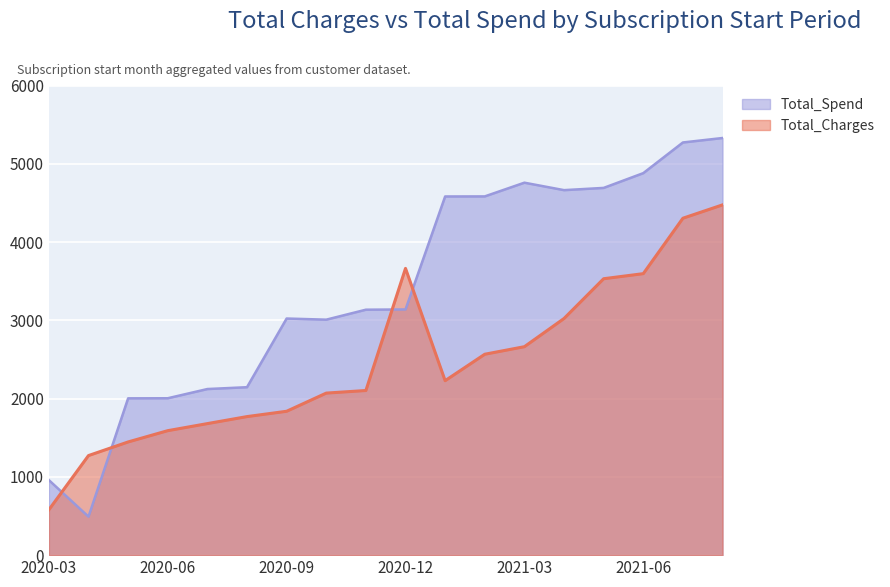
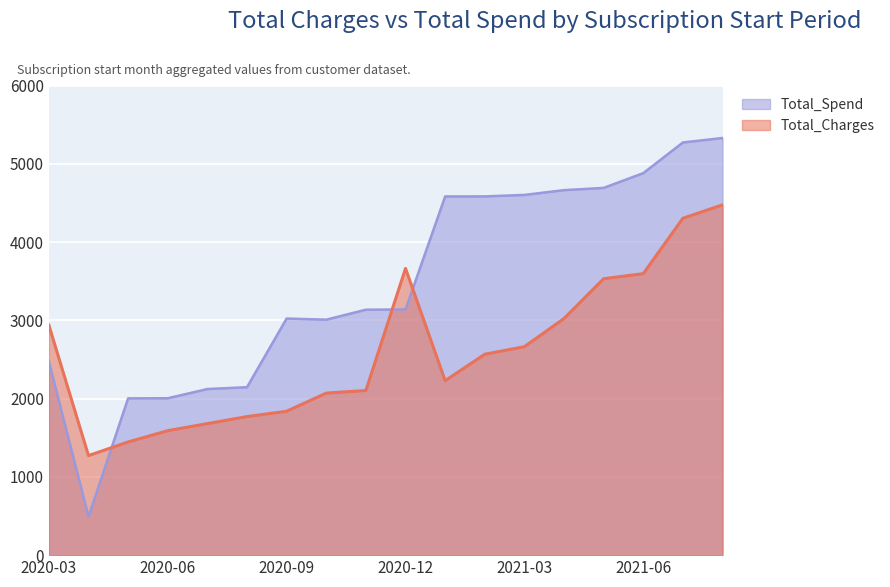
  {
    "Total_Spend": {
-     "2020-03": 1000,
+     "2020-03": 2500,
      "2020-06": 2000,
      "2020-09": 3000,
      "2020-12": 3100,
-     "2021-03": 4800,
+     "2021-03": 4600,
      "2021-06": 4900
    },
    "Total_Charges": {
-     "2020-03": 600,
+     "2020-03": 2900,
      "2020-06": 1600,
      "2020-09": 1800,
      "2020-12": 3700,
      "2021-03": 2700,
      "2021-06": 3600
    }
  }
